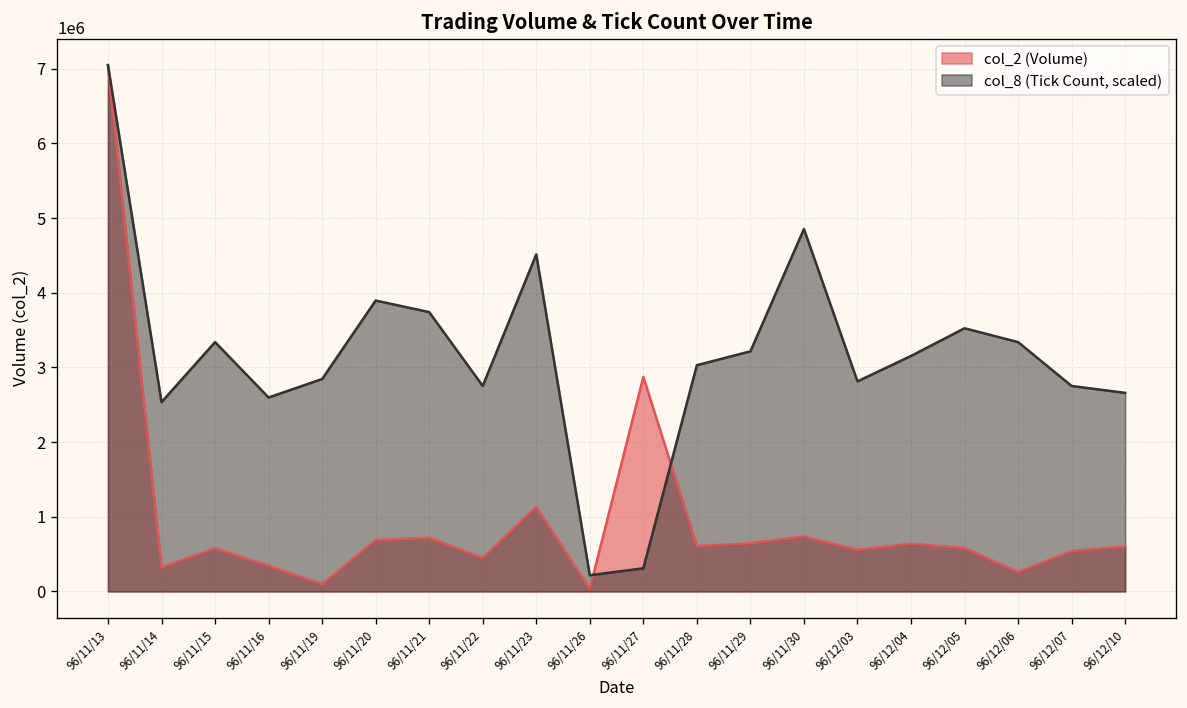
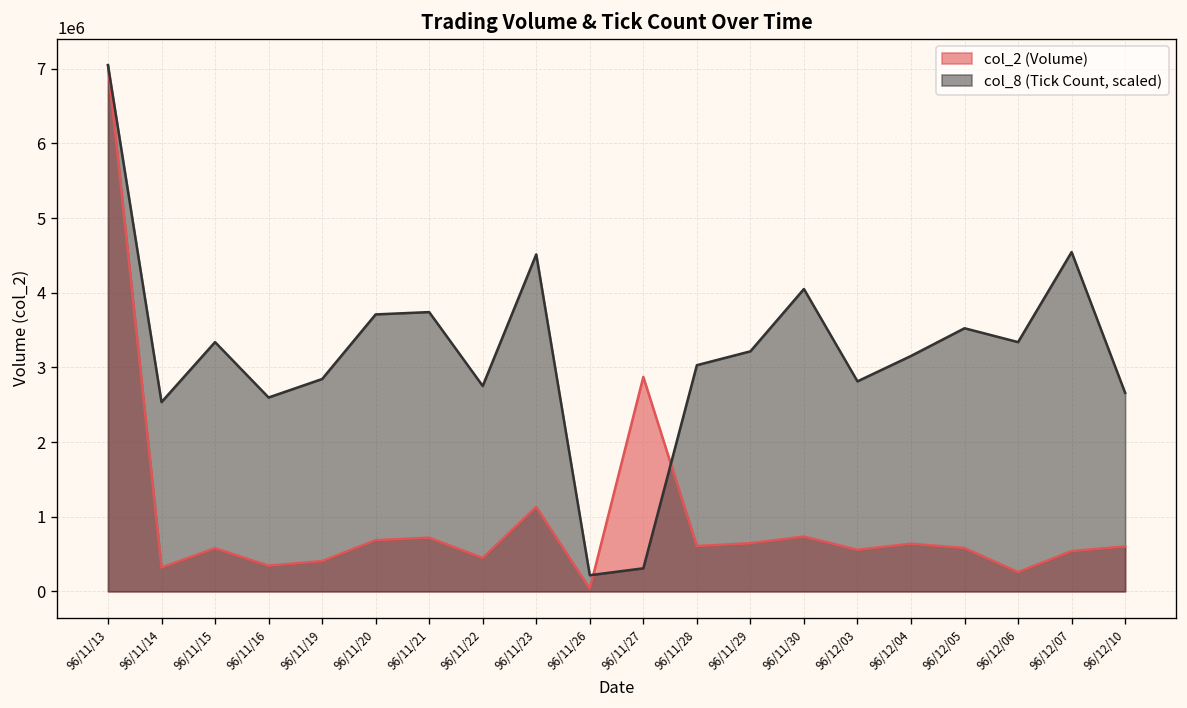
  {
    "col_2 (Volume)": {
      "96/11/14": 300000,
      "96/11/15": 600000,
      "96/11/16": 300000,
-     "96/11/19": 100000,
+     "96/11/19": 400000,
      "96/11/20": 700000,
      "96/11/21": 700000,
      "96/11/22": 400000,
      "96/11/23": 1100000,
      "96/11/26": 0,
      "96/11/27": 2900000,
      "96/11/28": 600000,
      "96/11/29": 600000,
      "96/11/30": 700000,
      "96/12/03": 600000,
      "96/12/04": 600000,
      "96/12/05": 600000,
      "96/12/06": 300000,
      "96/12/07": 500000,
      "96/12/10": 600000
    },
    "col_8 (Tick Count, scaled)": {
      "96/11/14": 2500000,
      "96/11/15": 3300000,
      "96/11/16": 2600000,
      "96/11/19": 2800000,
-     "96/11/20": 3900000,
+     "96/11/20": 3700000,
      "96/11/21": 3700000,
      "96/11/22": 2800000,
      "96/11/23": 4500000,
      "96/11/26": 200000,
      "96/11/27": 300000,
      "96/11/28": 3000000,
      "96/11/29": 3200000,
-     "96/11/30": 4900000,
+     "96/11/30": 4100000,
      "96/12/03": 2800000,
      "96/12/04": 3200000,
      "96/12/05": 3500000,
      "96/12/06": 3300000,
-     "96/12/07": 2800000,
+     "96/12/07": 4500000,
      "96/12/10": 2700000
    }
  }
